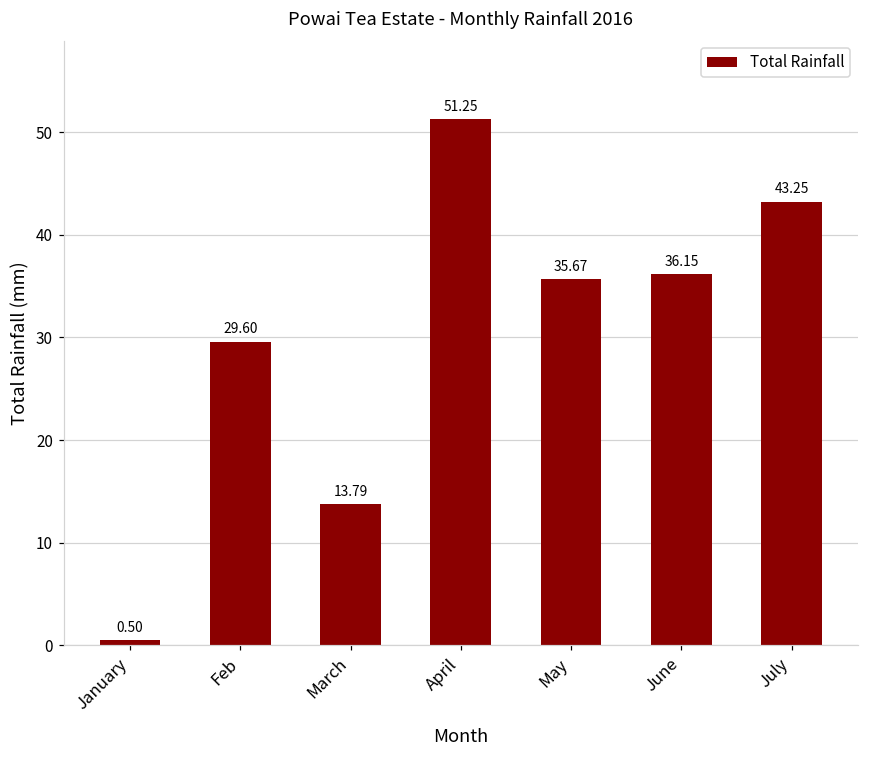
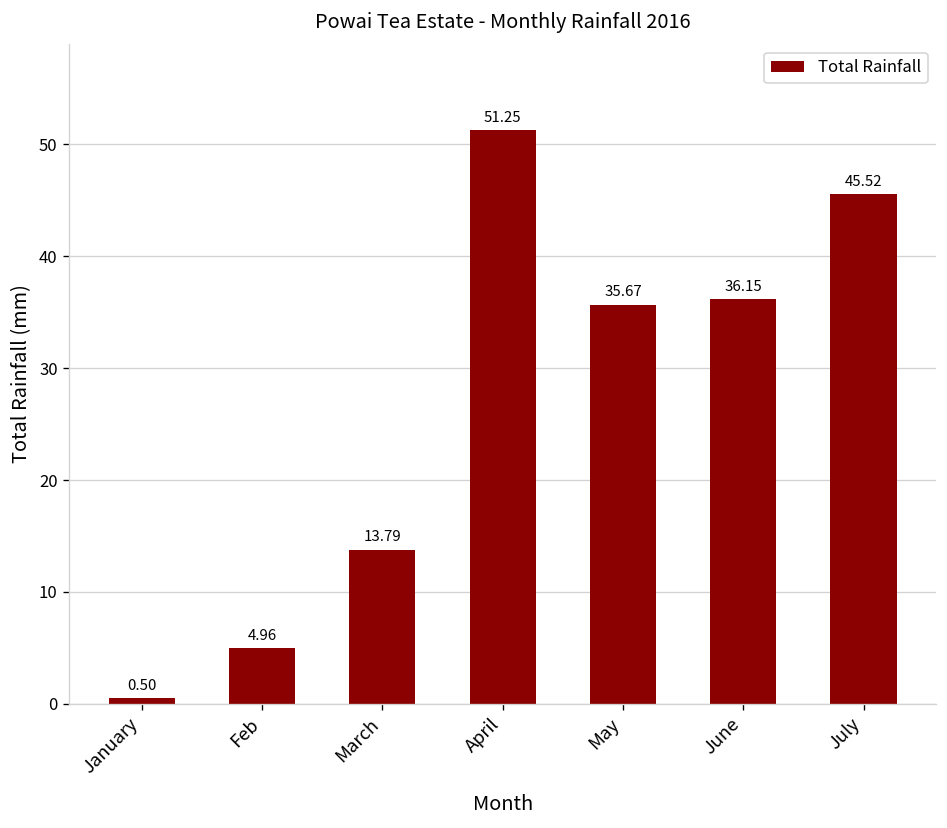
  {
    "January": 0.50,
-   "Feb": 29.60,
+   "Feb": 4.96,
    "March": 13.79,
    "April": 51.25,
    "May": 35.67,
    "June": 36.15,
-   "July": 43.25
+   "July": 45.52
  }
